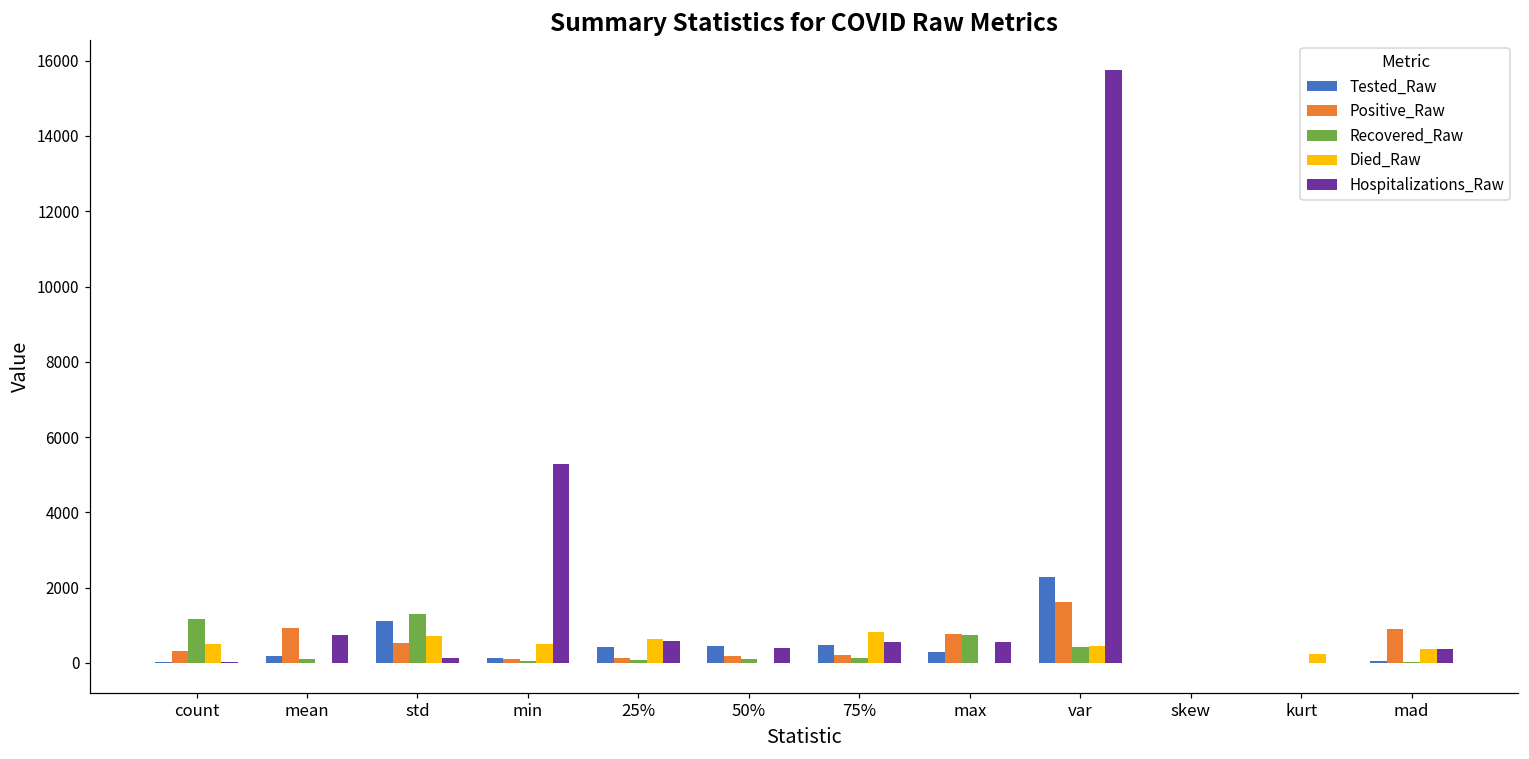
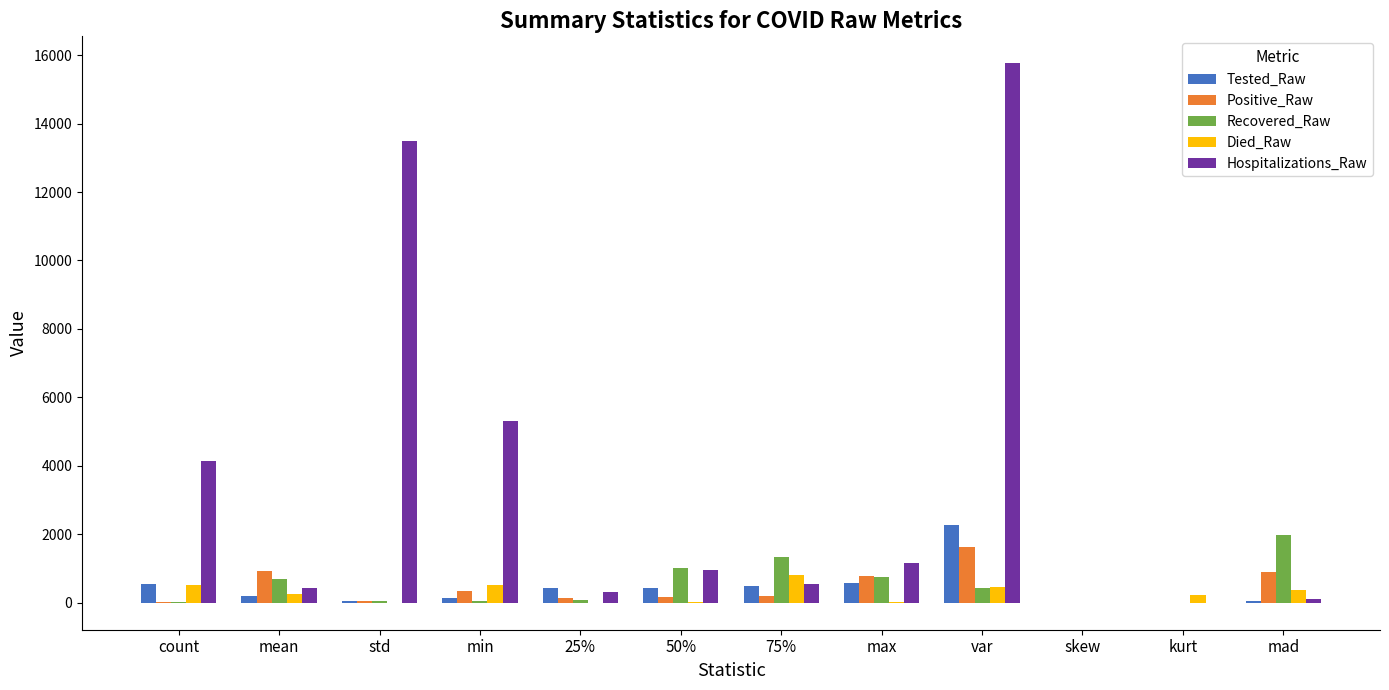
  {
    "Tested_Raw": {
-     "count": 0,
+     "count": 500,
      "mean": 200,
-     "std": 1100,
+     "std": 0,
      "min": 100,
      "25%": 400,
      "50%": 400,
      "75%": 500,
-     "max": 300,
+     "max": 600,
      "var": 2300
    },
    "Positive_Raw": {
-     "count": 300,
+     "count": 0,
      "mean": 900,
-     "std": 500,
-     "min": 100,
+     "std": 0,
+     "min": 300,
      "25%": 100,
      "50%": 200,
      "75%": 200,
      "max": 800,
      "var": 1600,
      "mad": 900
    },
    "Recovered_Raw": {
-     "count": 1200,
-     "mean": 100,
-     "std": 1300,
+     "count": 0,
+     "mean": 700,
+     "std": 0,
      "25%": 100,
-     "50%": 100,
-     "75%": 100,
+     "50%": 1000,
+     "75%": 1300,
      "max": 700,
      "var": 400,
-     "mad": 0
+     "mad": 2000
    },
    "Died_Raw": {
      "count": 500,
-     "mean": 0,
-     "std": 700,
+     "mean": 200,
+     "std": 0,
      "min": 500,
-     "25%": 600,
+     "25%": 0,
      "75%": 800,
      "var": 500,
      "kurt": 200,
      "mad": 400
    },
    "Hospitalizations_Raw": {
-     "count": 0,
-     "mean": 700,
-     "std": 100,
+     "count": 4100,
+     "mean": 400,
+     "std": 13500,
      "min": 5300,
-     "25%": 600,
-     "50%": 400,
+     "25%": 300,
+     "50%": 1000,
      "75%": 500,
-     "max": 600,
+     "max": 1200,
      "var": 15800,
-     "mad": 400
+     "mad": 100
    }
  }
